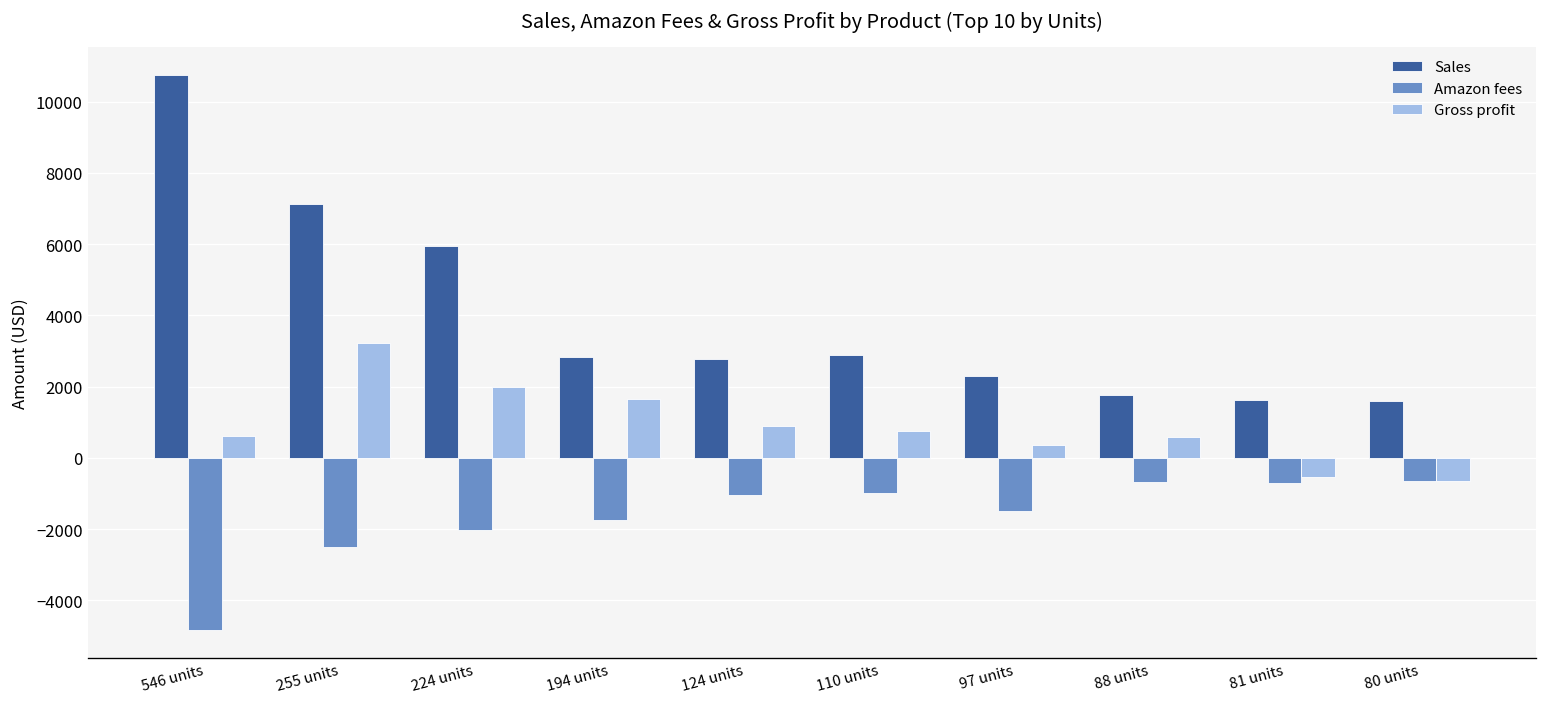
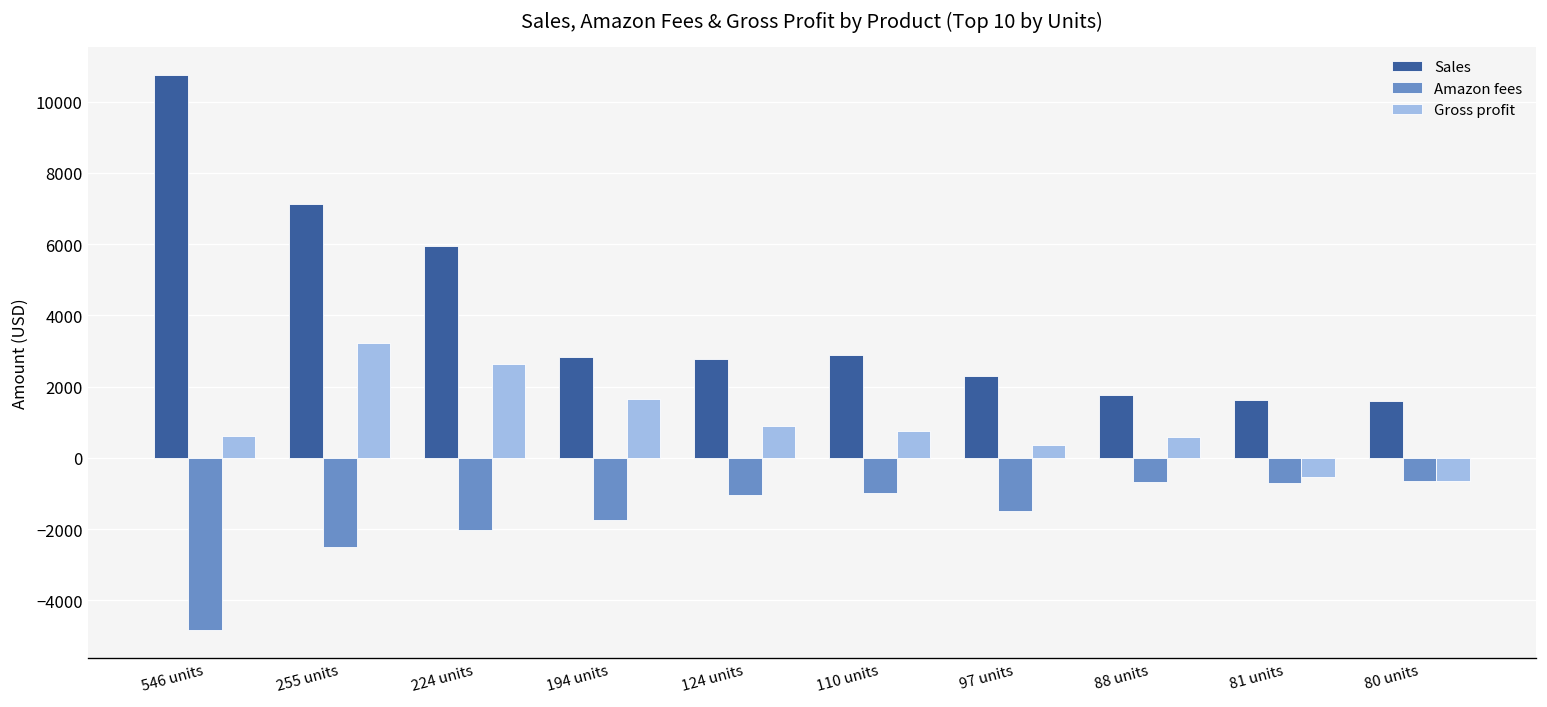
  {
    "Sales": {
      "546 units": 10800,
      "255 units": 7100,
      "224 units": 5900,
      "194 units": 2800,
      "124 units": 2800,
      "110 units": 2900,
      "97 units": 2300,
      "88 units": 1800,
      "81 units": 1600,
      "80 units": 1600
    },
    "Amazon fees": {
      "546 units": -4800,
      "255 units": -2500,
      "224 units": -2000,
      "194 units": -1700,
      "124 units": -1000,
      "110 units": -1000,
      "97 units": -1500,
      "88 units": -700,
      "81 units": -700,
      "80 units": -600
    },
    "Gross profit": {
      "546 units": 600,
      "255 units": 3200,
-     "224 units": 2000,
+     "224 units": 2600,
      "194 units": 1700,
      "124 units": 900,
      "110 units": 800,
      "97 units": 400,
      "88 units": 600,
      "81 units": -500,
      "80 units": -700
    }
  }
